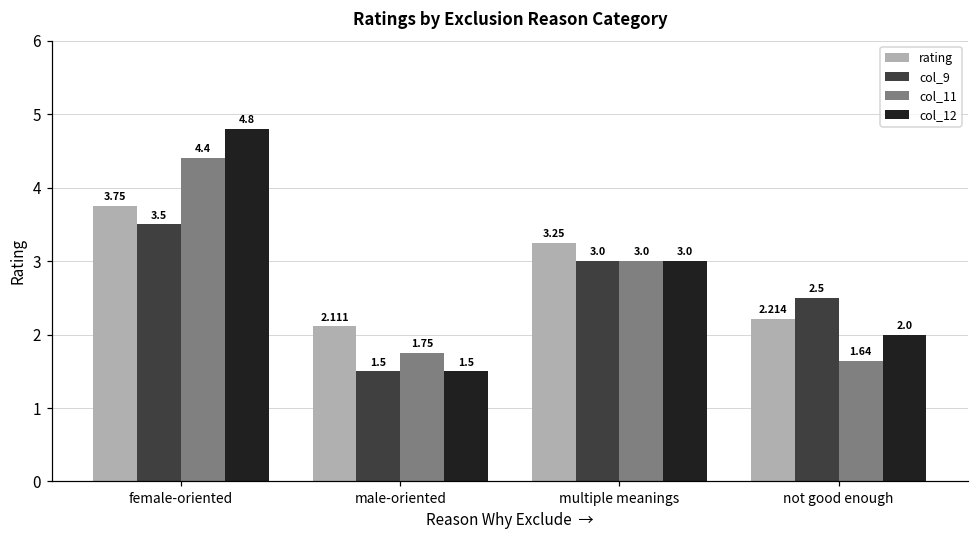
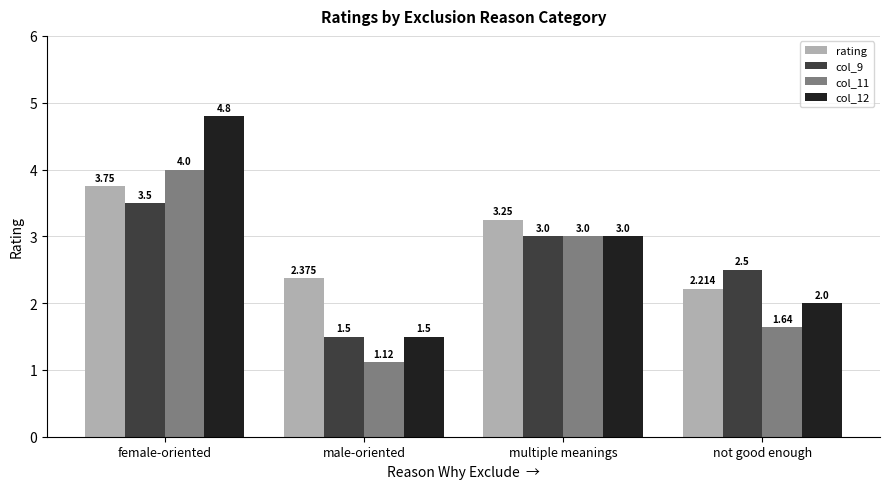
  {
    "rating": {
      "female-oriented": 3.75,
-     "male-oriented": 2.111,
+     "male-oriented": 2.375,
      "multiple meanings": 3.25,
      "not good enough": 2.214
    },
    "col_11": {
-     "female-oriented": 4.4,
-     "male-oriented": 1.75,
+     "female-oriented": 4.0,
+     "male-oriented": 1.12,
      "multiple meanings": 3.0,
      "not good enough": 1.64
    }
  }
